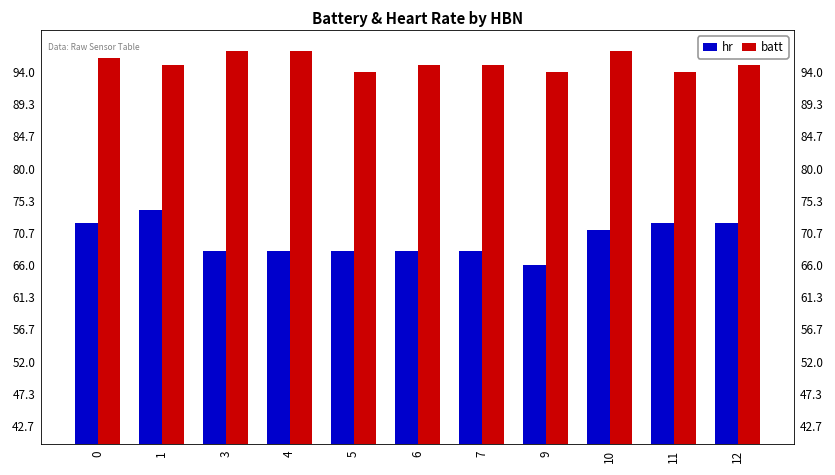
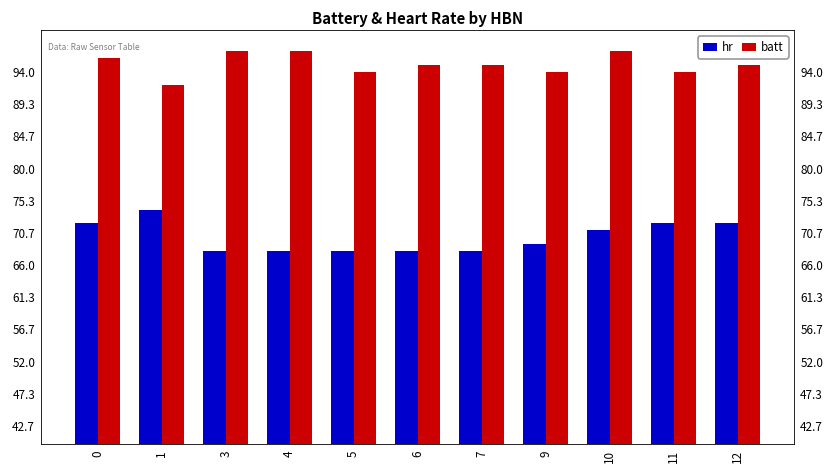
  {
    "hr": {
      "0": 72,
      "1": 74,
      "3": 68,
      "4": 68,
      "5": 68,
      "6": 68,
      "7": 68,
-     "9": 66,
+     "9": 69,
      "10": 71,
      "11": 72,
      "12": 72
    },
    "batt": {
      "0": 96,
-     "1": 95,
+     "1": 92,
      "3": 97,
      "4": 97,
      "5": 94,
      "6": 95,
      "7": 95,
      "9": 94,
      "10": 97,
      "11": 94,
      "12": 95
    }
  }
